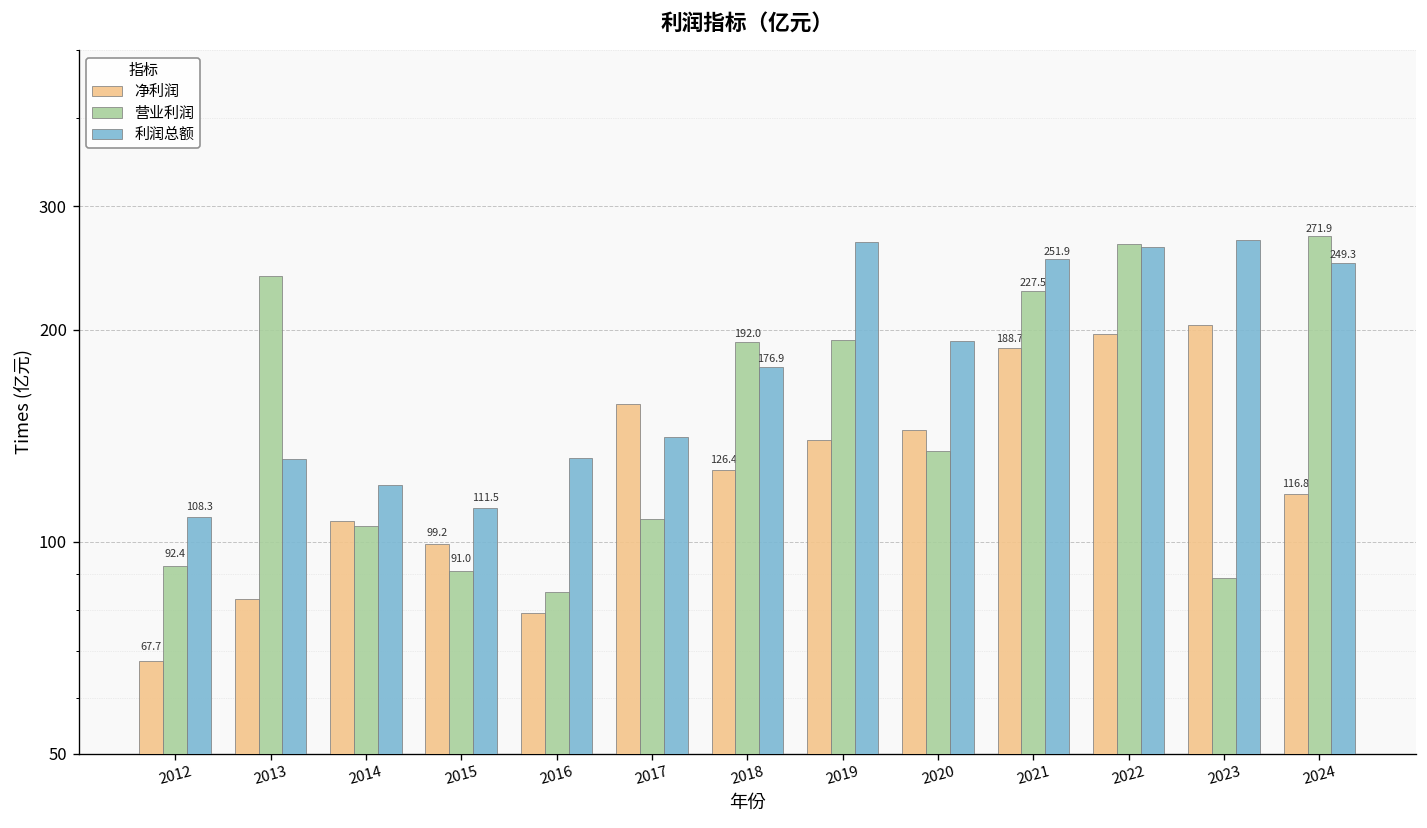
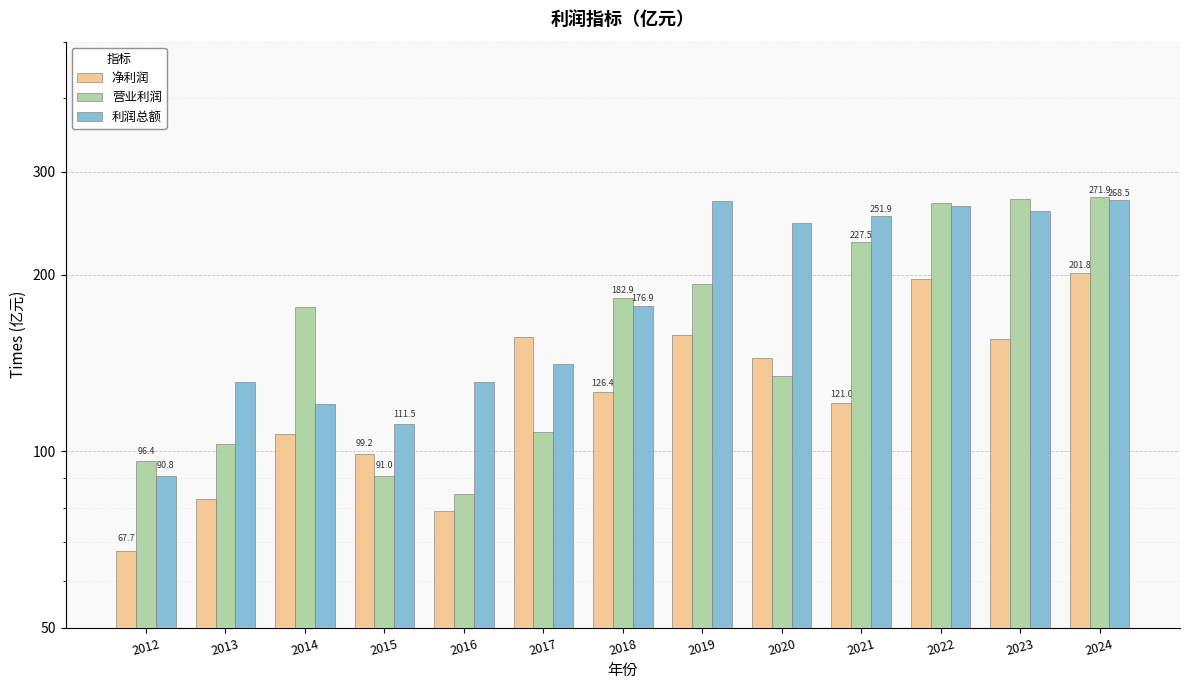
  {
    "净利润": {
      "2012": 67.7,
      "2015": 99.2,
      "2018": 126.4,
-     "2019": 139,
-     "2021": 188.7,
-     "2023": 203,
-     "2024": 116.8
+     "2019": 158,
+     "2021": 121.0,
+     "2023": 155,
+     "2024": 201.8
    },
    "营业利润": {
-     "2012": 92.4,
-     "2013": 239,
-     "2014": 105,
+     "2012": 96.4,
+     "2013": 103,
+     "2014": 177,
      "2015": 91.0,
-     "2018": 192.0,
+     "2018": 182.9,
      "2021": 227.5,
-     "2023": 89,
+     "2023": 270,
      "2024": 271.9
    },
    "利润总额": {
-     "2012": 108.3,
+     "2012": 90.8,
      "2015": 111.5,
      "2018": 176.9,
-     "2020": 193,
+     "2020": 245,
      "2021": 251.9,
-     "2023": 270,
-     "2024": 249.3
+     "2023": 260,
+     "2024": 268.5
    }
  }
